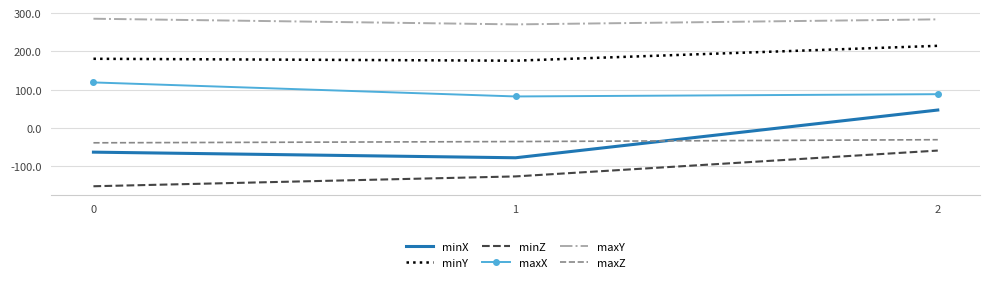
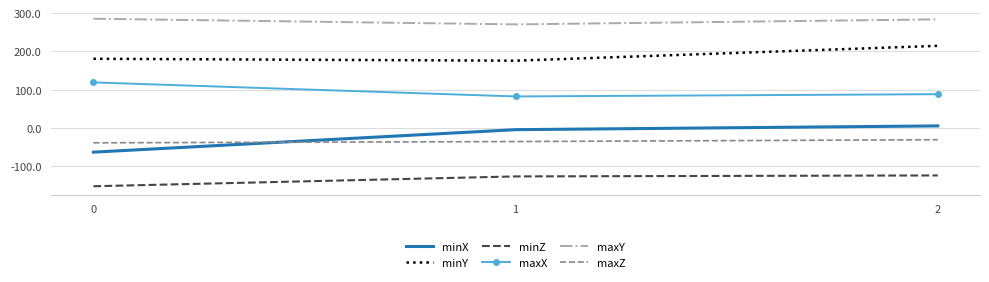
  {
    "minX": {
      "0": -60,
-     "1": -80,
-     "2": 50
+     "1": 0,
+     "2": 10
    },
    "minY": {
      "0": 180,
      "1": 180,
      "2": 210
    },
    "minZ": {
      "0": -150,
      "1": -130,
-     "2": -60
+     "2": -120
    },
    "maxX": {
      "0": 120,
      "1": 80,
      "2": 90
    }
  }
